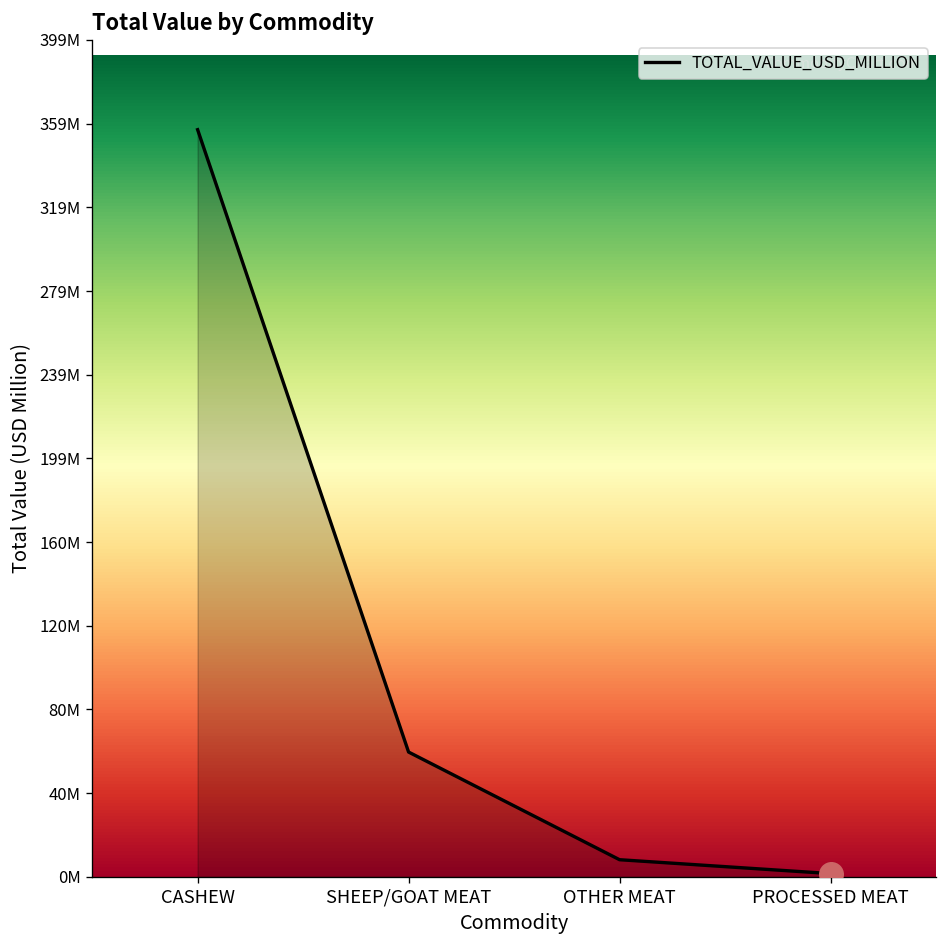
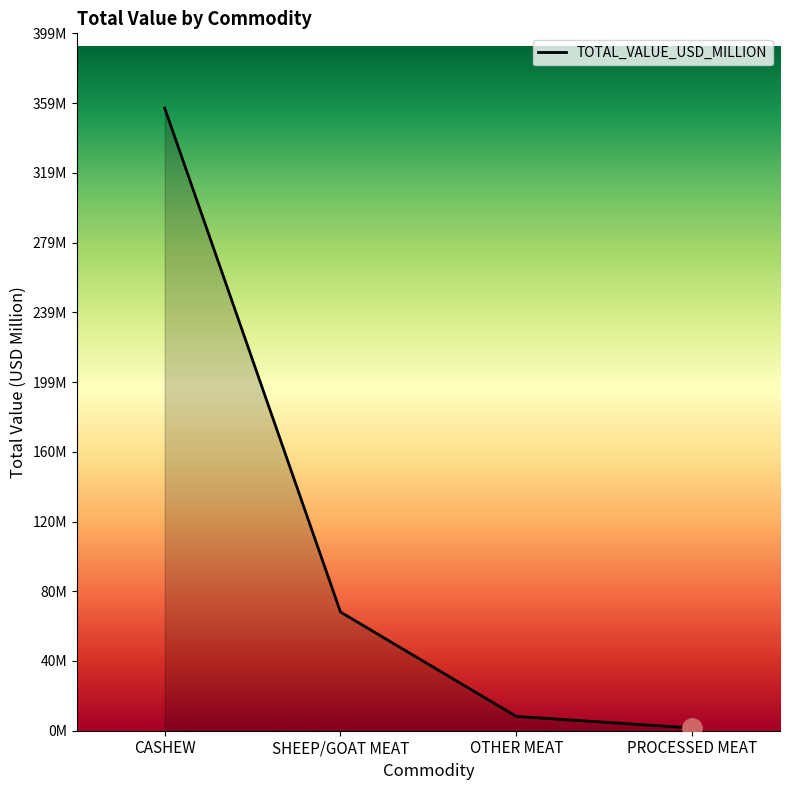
  {
    "TOTAL_VALUE_USD_MILLION": {
      "CASHEW": 356000000,
-     "SHEEP/GOAT MEAT": 60000000,
+     "SHEEP/GOAT MEAT": 68000000,
      "OTHER MEAT": 8000000
    }
  }
